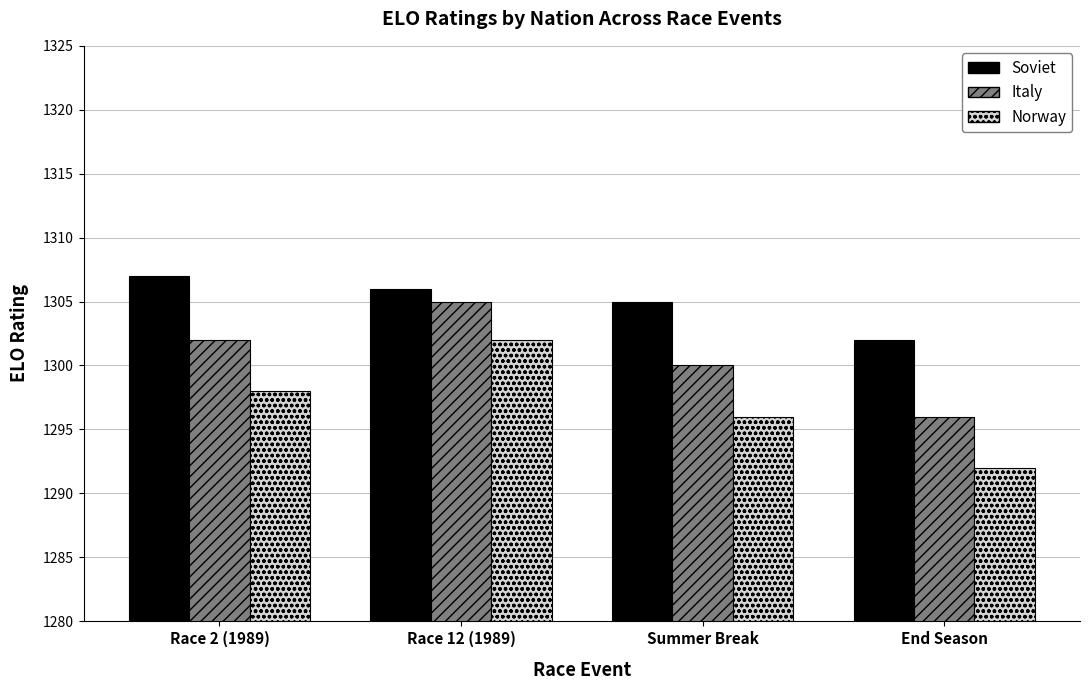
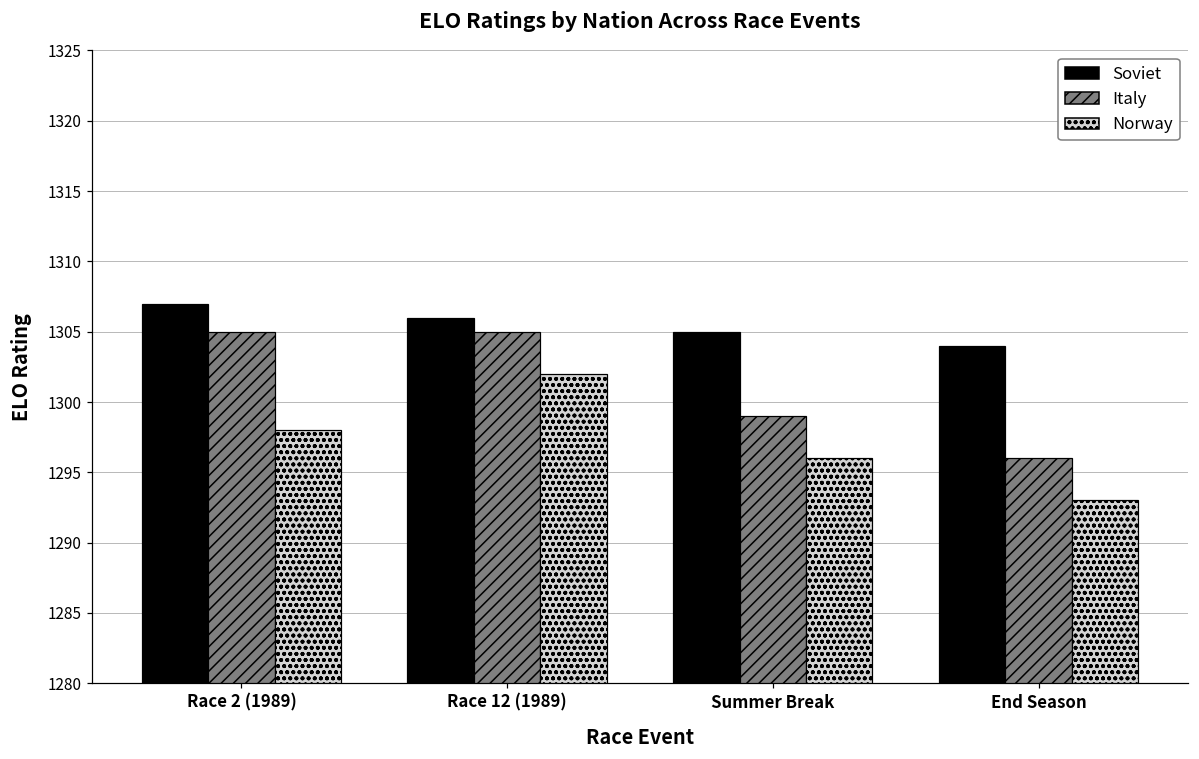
  {
    "Soviet": {
      "Race 2 (1989)": 1307,
      "Race 12 (1989)": 1306,
      "Summer Break": 1305,
-     "End Season": 1302
+     "End Season": 1304
    },
    "Italy": {
-     "Race 2 (1989)": 1302,
+     "Race 2 (1989)": 1305,
      "Race 12 (1989)": 1305,
-     "Summer Break": 1300,
+     "Summer Break": 1299,
      "End Season": 1296
    },
    "Norway": {
      "Race 2 (1989)": 1298,
      "Race 12 (1989)": 1302,
      "Summer Break": 1296,
-     "End Season": 1292
+     "End Season": 1293
    }
  }
